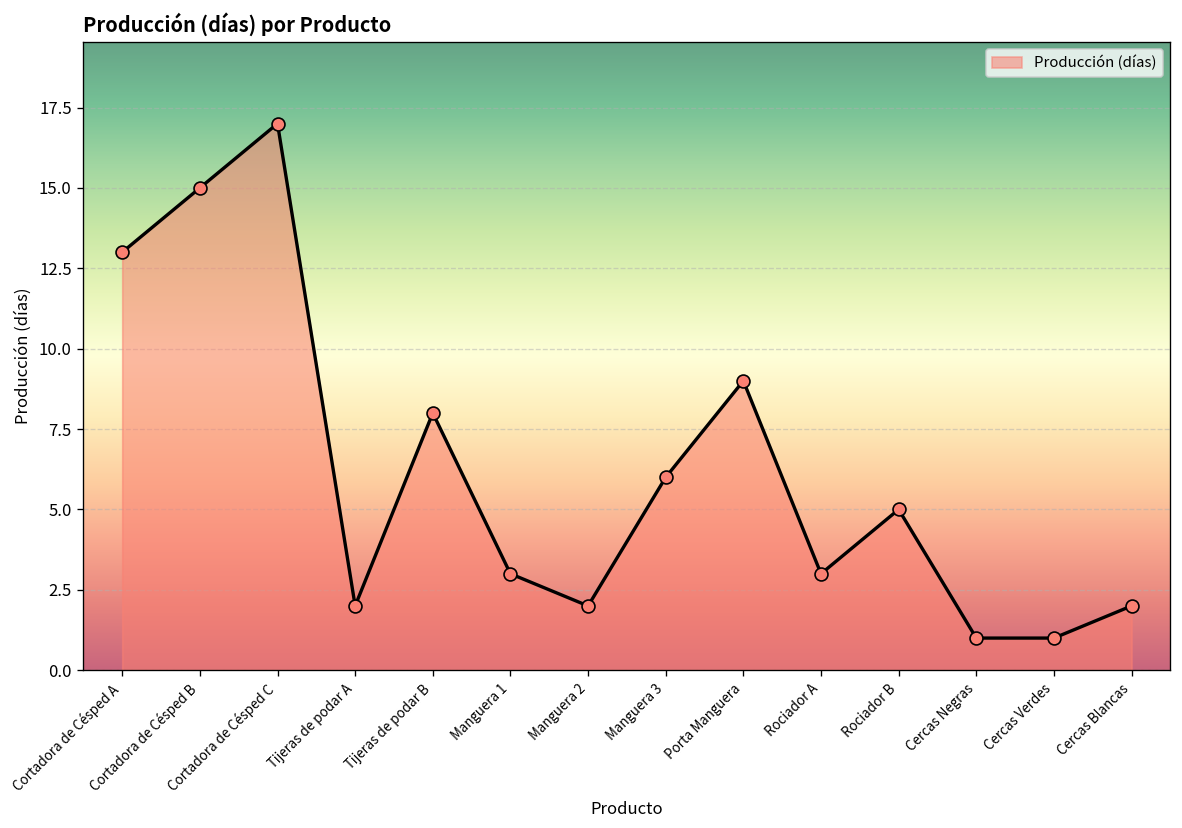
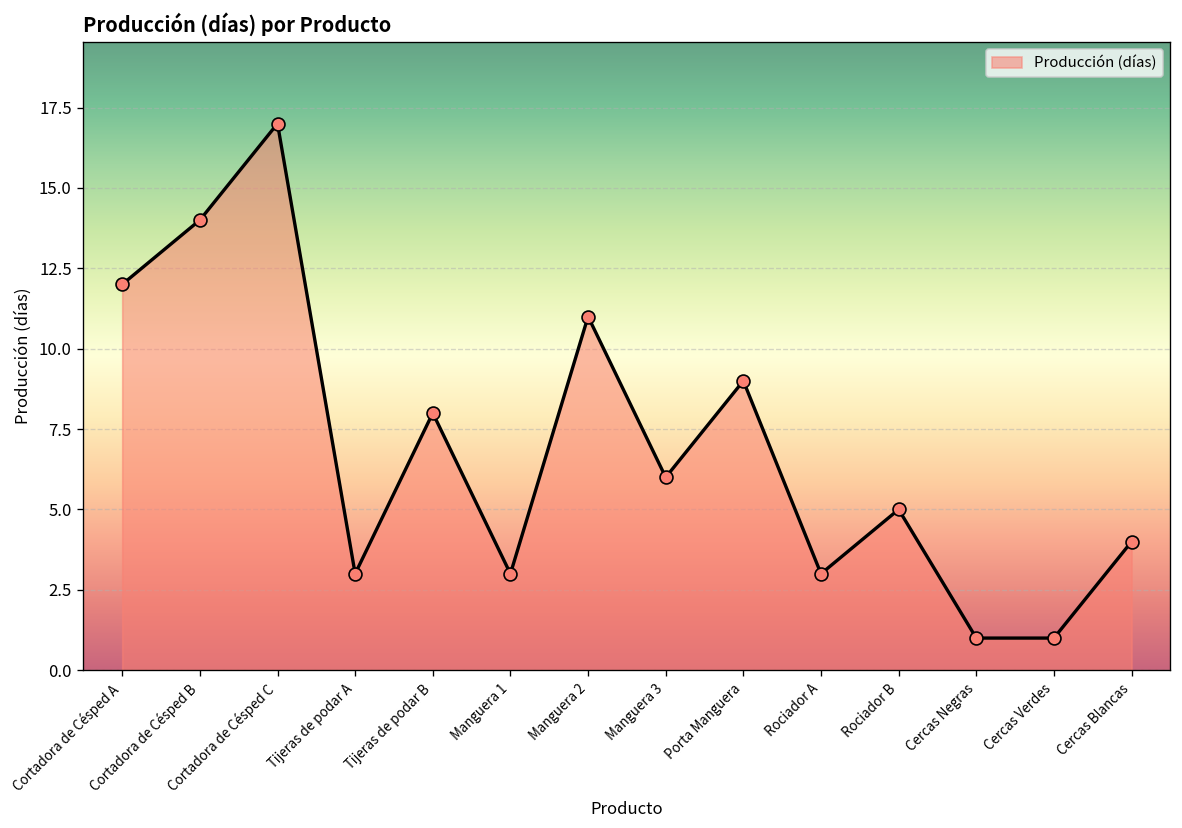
  {
-   "Cortadora de Césped A": 13,
-   "Cortadora de Césped B": 15,
+   "Cortadora de Césped A": 12,
+   "Cortadora de Césped B": 14,
    "Cortadora de Césped C": 17,
-   "Tijeras de podar A": 2,
+   "Tijeras de podar A": 3,
    "Tijeras de podar B": 8,
    "Manguera 1": 3,
-   "Manguera 2": 2,
+   "Manguera 2": 11,
    "Manguera 3": 6,
    "Porta Manguera": 9,
    "Rociador A": 3,
    "Rociador B": 5,
    "Cercas Negras": 1,
    "Cercas Verdes": 1,
-   "Cercas Blancas": 2
+   "Cercas Blancas": 4
  }
